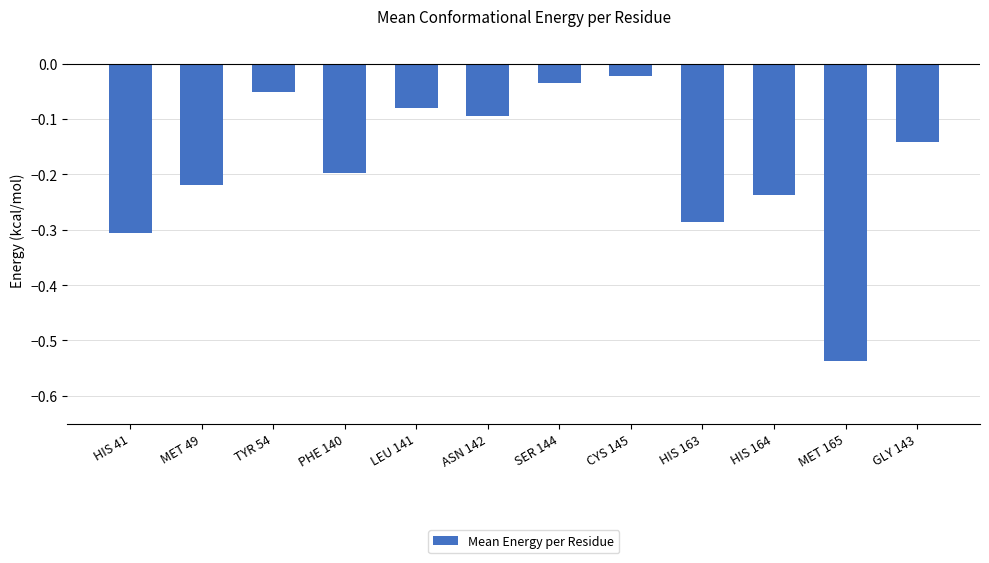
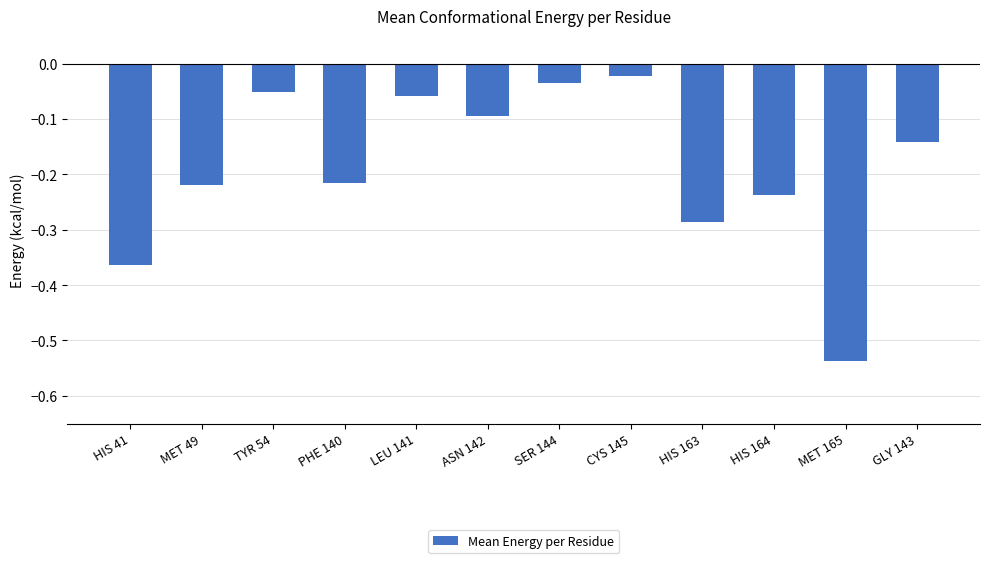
  {
-   "HIS 41": -0.31,
+   "HIS 41": -0.36,
    "MET 49": -0.22,
    "TYR 54": -0.05,
-   "PHE 140": -0.20,
-   "LEU 141": -0.08,
+   "PHE 140": -0.22,
+   "LEU 141": -0.06,
    "ASN 142": -0.10,
    "SER 144": -0.03,
    "CYS 145": -0.02,
    "HIS 163": -0.29,
    "HIS 164": -0.24,
    "MET 165": -0.54,
    "GLY 143": -0.14
  }
